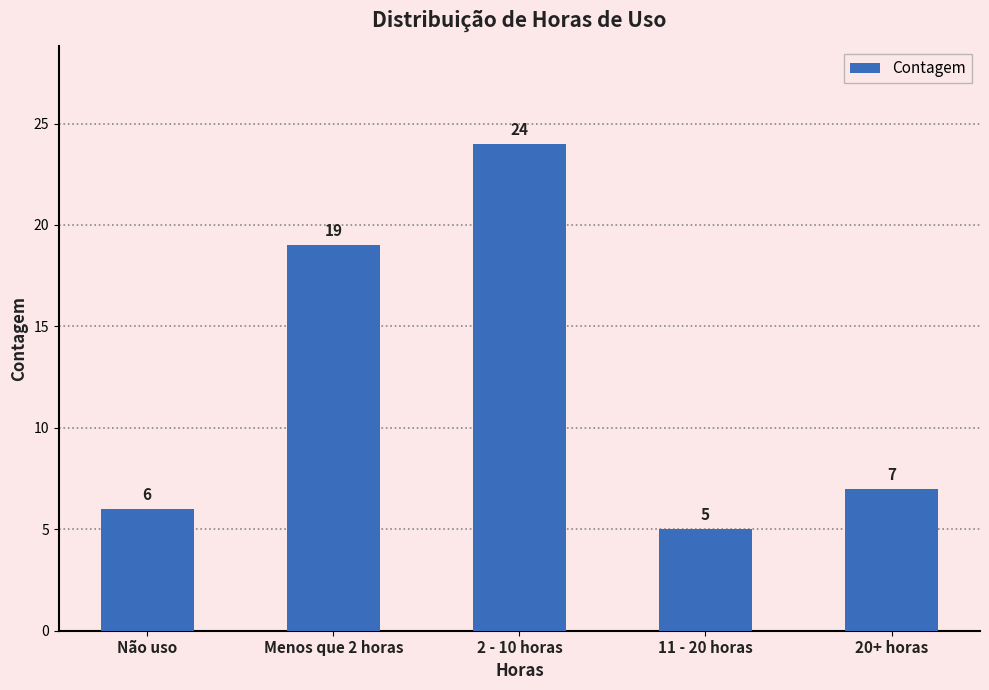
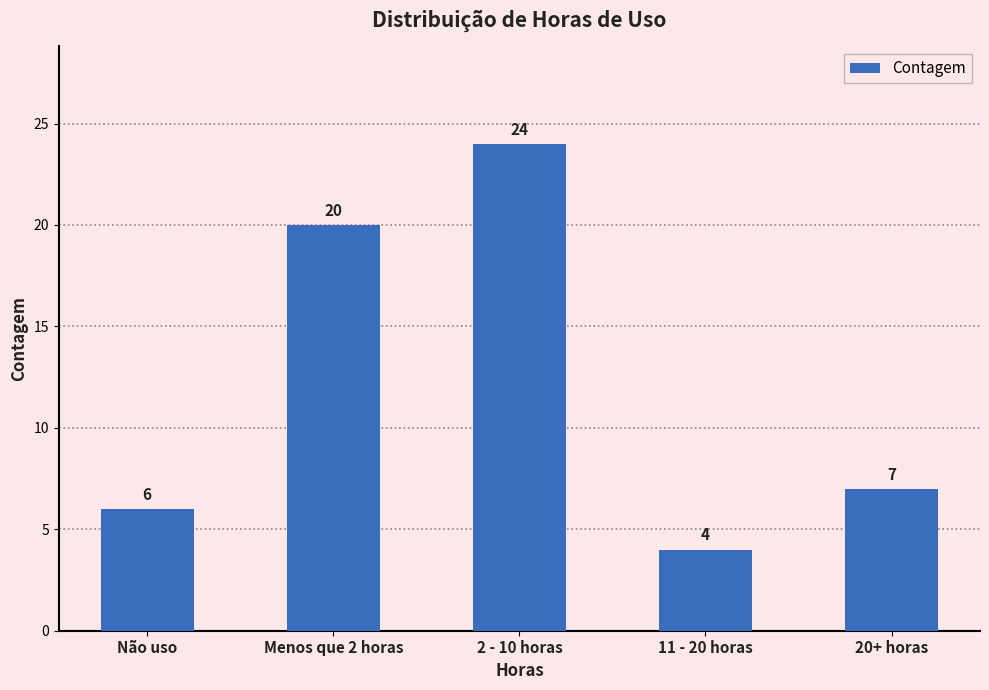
  {
    "Não uso": 6,
-   "Menos que 2 horas": 19,
+   "Menos que 2 horas": 20,
    "2 - 10 horas": 24,
-   "11 - 20 horas": 5,
+   "11 - 20 horas": 4,
    "20+ horas": 7
  }
